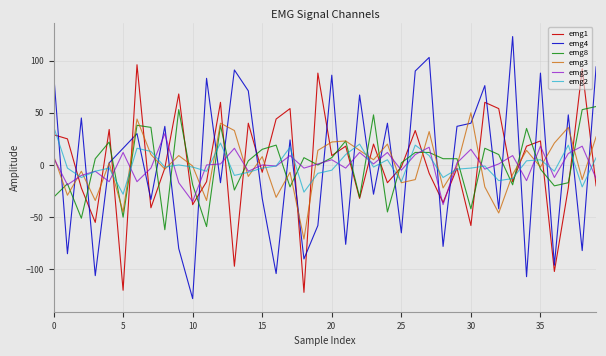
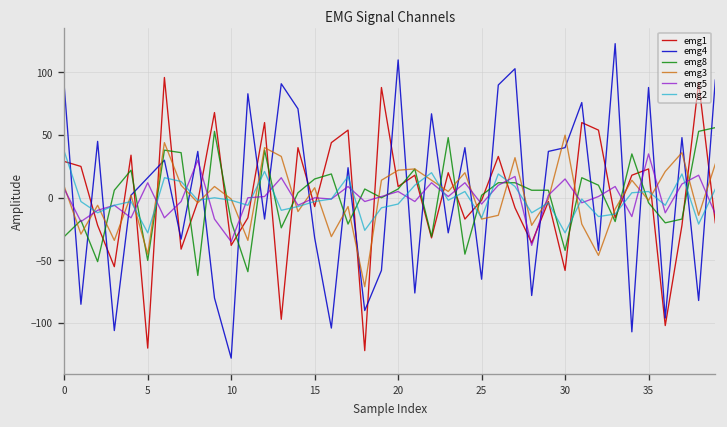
  {
    "emg1": {
      "0": 29,
      "5": -120,
      "10": -38,
      "15": -7,
      "25": -2,
      "30": -58,
      "35": 23
    },
    "emg4": {
      "0": 89,
      "5": 16,
      "10": -128,
      "15": -32,
-     "20": 86,
+     "20": 110,
      "25": -65,
      "30": 40,
      "35": 88
    },
    "emg8": {
      "0": -31,
      "5": -50,
      "10": -19,
      "15": 15,
      "25": 2,
      "30": -42
    },
    "emg3": {
      "5": -45,
      "15": 8,
      "20": 22,
      "30": 50
    },
    "emg5": {
      "5": 12,
      "10": -35,
      "15": 0,
      "25": -5,
      "30": 15,
-     "35": 18
+     "35": 35
    },
    "emg2": {
      "0": 37,
      "5": -28,
      "15": -3,
      "20": -5,
-     "30": -3,
+     "30": -28,
      "35": 5
    }
  }
